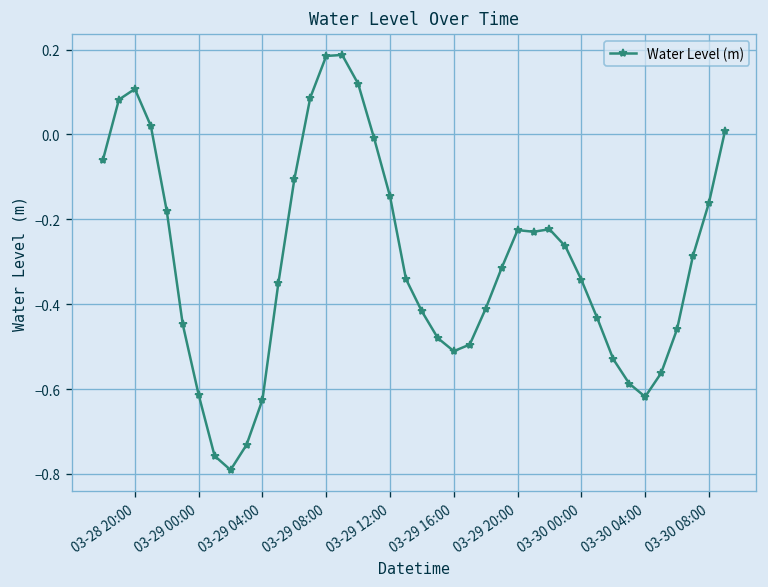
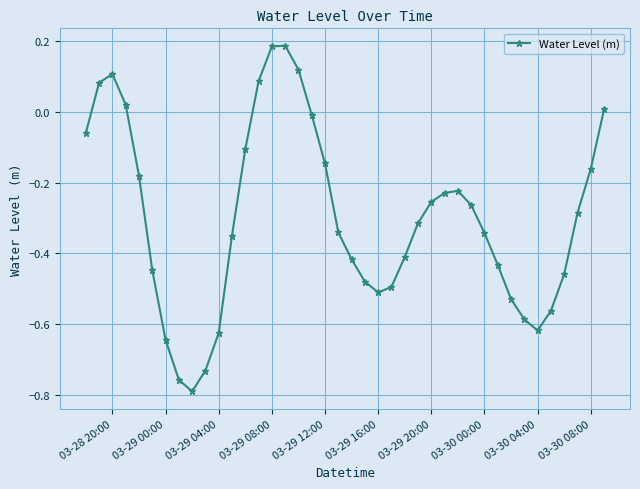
  {
    "03-28 20:00": 0.11,
-   "03-29 00:00": -0.61,
+   "03-29 00:00": -0.64,
    "03-29 04:00": -0.63,
    "03-29 08:00": 0.18,
    "03-29 12:00": -0.15,
    "03-29 16:00": -0.51,
-   "03-29 20:00": -0.23,
+   "03-29 20:00": -0.25,
    "03-30 00:00": -0.34,
    "03-30 04:00": -0.62,
    "03-30 08:00": -0.16
  }
